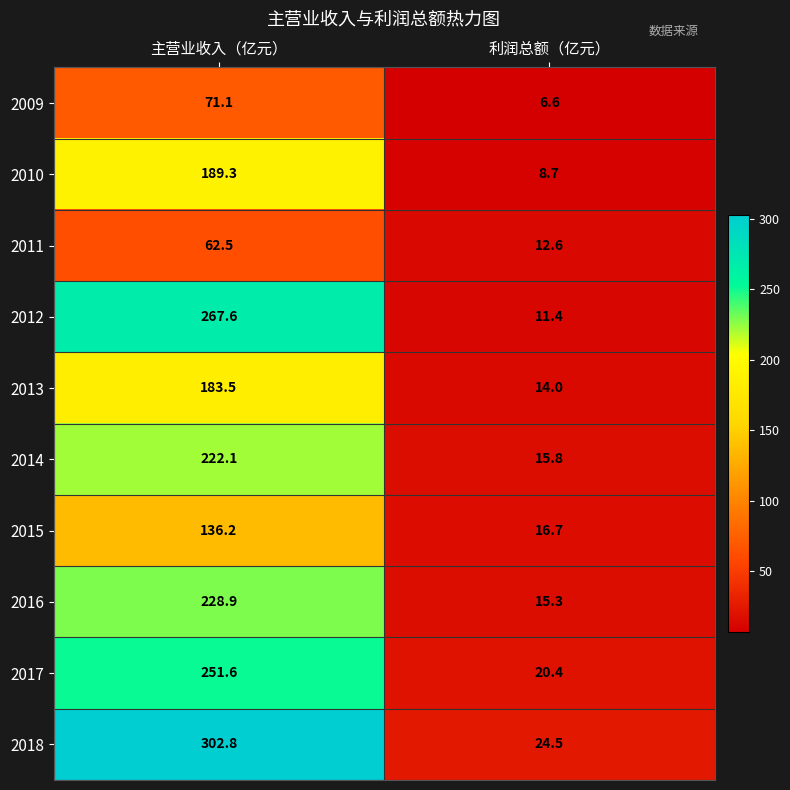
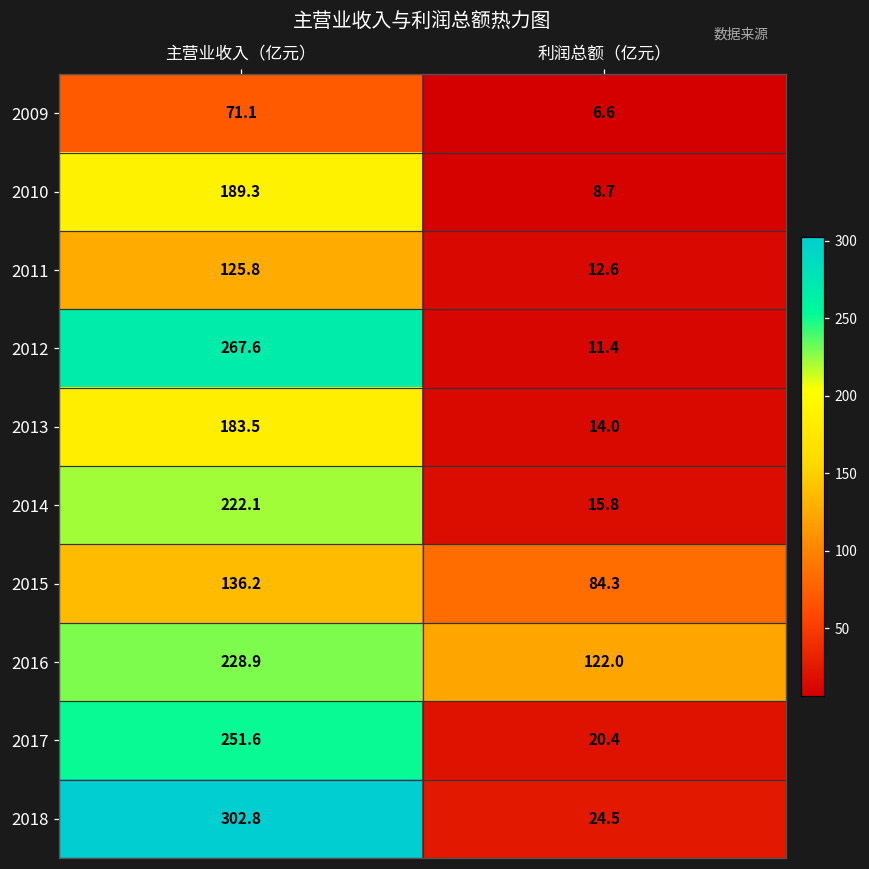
  {
    "2009": {
      "主营业收入（亿元）": 71.1,
      "利润总额（亿元）": 6.6
    },
    "2010": {
      "主营业收入（亿元）": 189.3,
      "利润总额（亿元）": 8.7
    },
    "2011": {
-     "主营业收入（亿元）": 62.5,
+     "主营业收入（亿元）": 125.8,
      "利润总额（亿元）": 12.6
    },
    "2012": {
      "主营业收入（亿元）": 267.6,
      "利润总额（亿元）": 11.4
    },
    "2013": {
      "主营业收入（亿元）": 183.5,
      "利润总额（亿元）": 14.0
    },
    "2014": {
      "主营业收入（亿元）": 222.1,
      "利润总额（亿元）": 15.8
    },
    "2015": {
      "主营业收入（亿元）": 136.2,
-     "利润总额（亿元）": 16.7
+     "利润总额（亿元）": 84.3
    },
    "2016": {
      "主营业收入（亿元）": 228.9,
-     "利润总额（亿元）": 15.3
+     "利润总额（亿元）": 122.0
    },
    "2017": {
      "主营业收入（亿元）": 251.6,
      "利润总额（亿元）": 20.4
    },
    "2018": {
      "主营业收入（亿元）": 302.8,
      "利润总额（亿元）": 24.5
    }
  }
